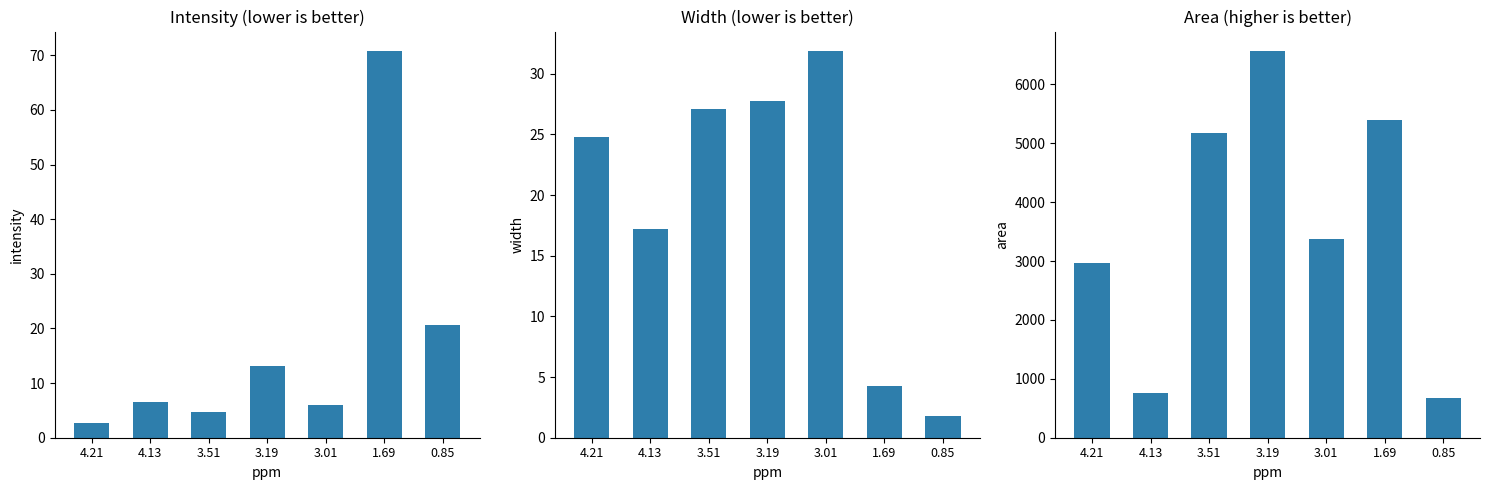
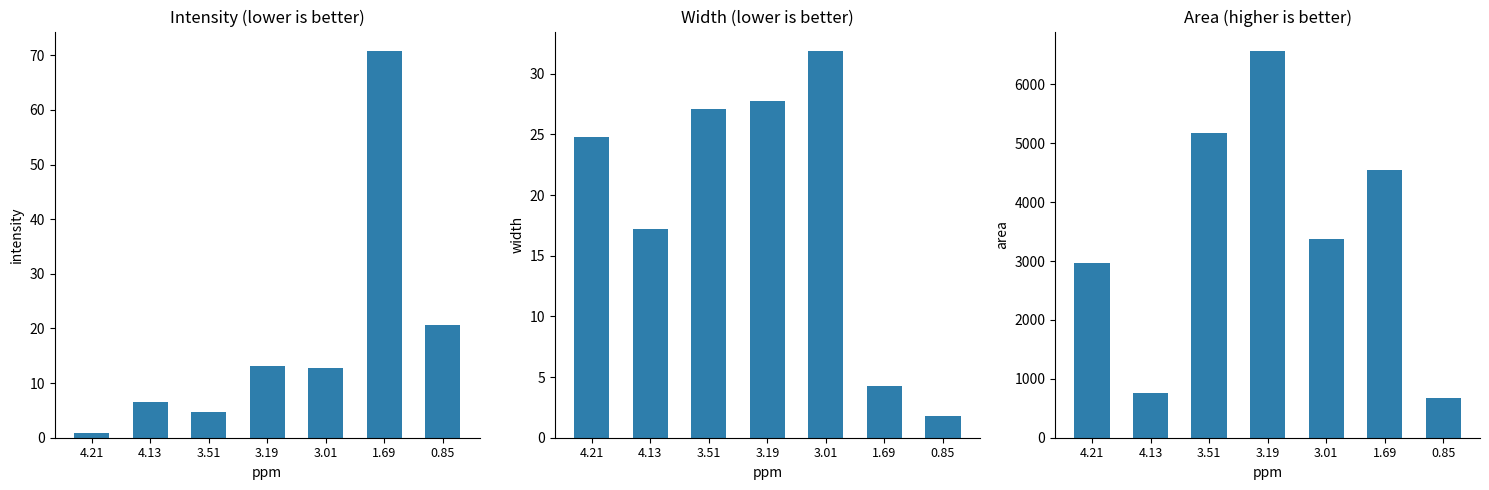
  {
    "Intensity (lower is better)": {
-     "4.21": 3,
+     "4.21": 1,
      "4.13": 7,
      "3.51": 5,
      "3.19": 13,
-     "3.01": 6,
+     "3.01": 13,
      "1.69": 71,
      "0.85": 21
    },
    "Width (lower is better)": {
      "4.21": 24.8,
      "4.13": 17.2,
      "3.51": 27.1,
      "3.19": 27.8,
      "3.01": 31.9,
      "1.69": 4.2,
      "0.85": 1.8
    },
    "Area (higher is better)": {
      "4.21": 3000,
      "4.13": 800,
      "3.51": 5200,
      "3.19": 6600,
      "3.01": 3400,
-     "1.69": 5400,
+     "1.69": 4500,
      "0.85": 700
    }
  }
